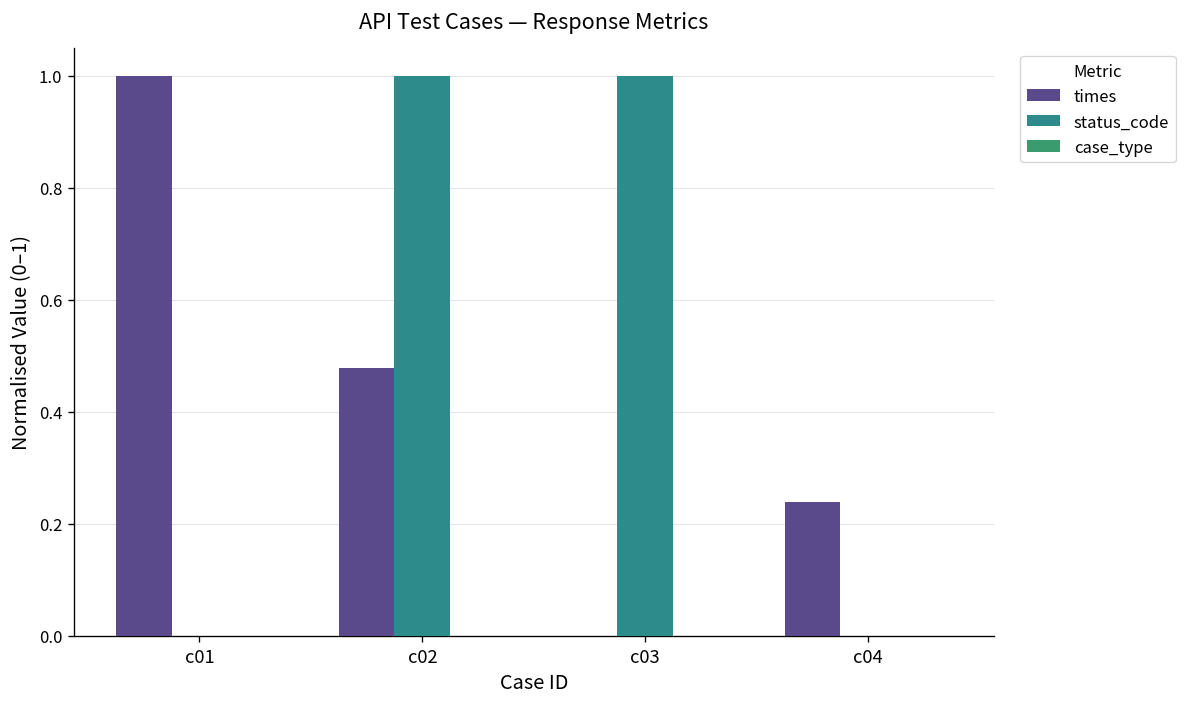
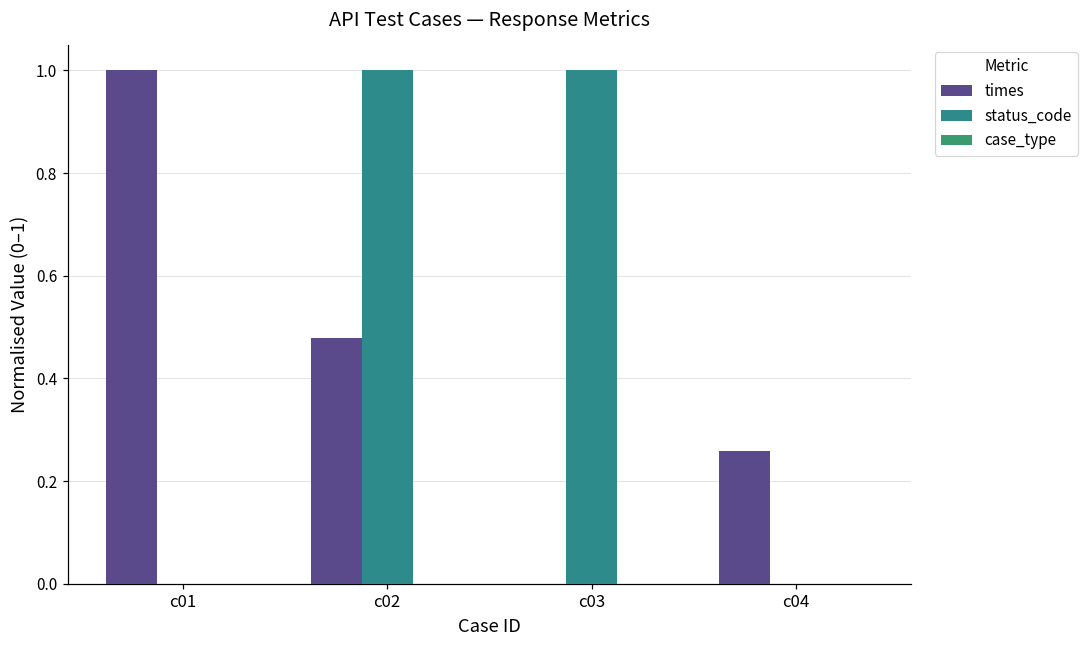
  {
    "times": {
      "c01": 1.00,
      "c02": 0.48,
      "c03": 0.00,
-     "c04": 0.24
+     "c04": 0.26
    }
  }
